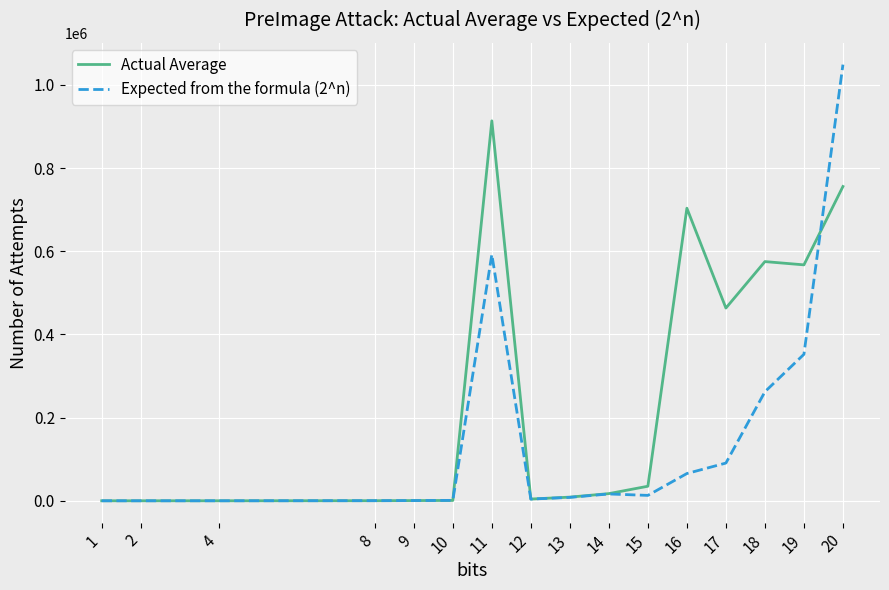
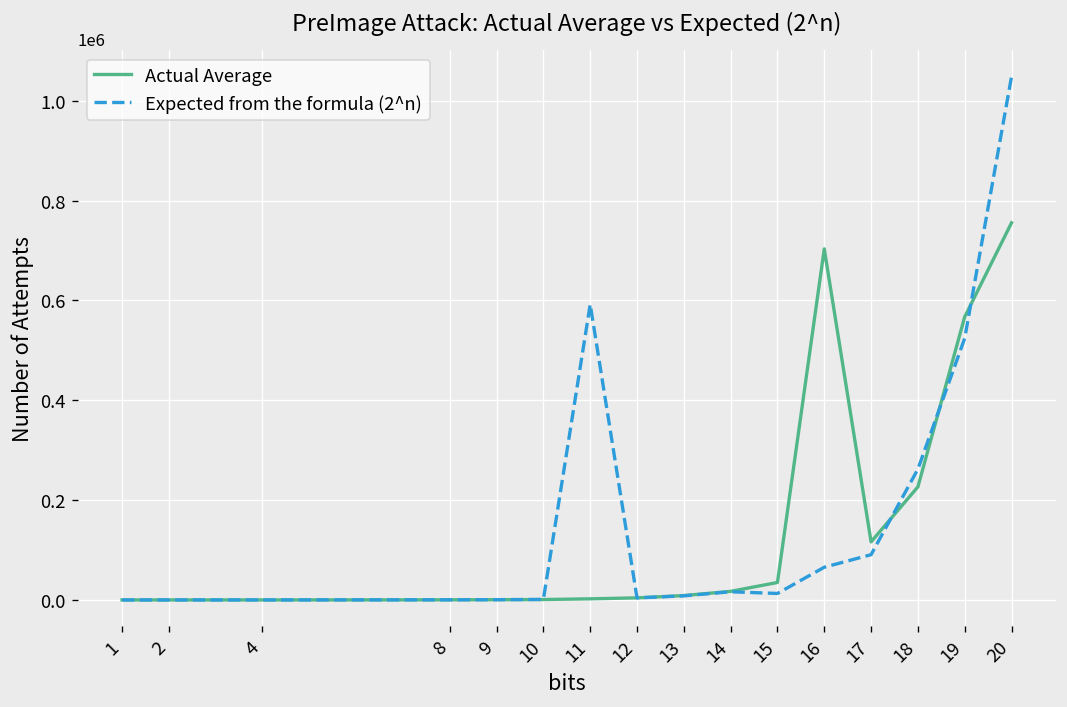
  {
    "Actual Average": {
-     "11": 910000,
+     "11": 0,
      "15": 30000,
      "16": 700000,
-     "17": 460000,
-     "18": 580000,
+     "17": 120000,
+     "18": 230000,
      "19": 570000,
      "20": 760000
    },
    "Expected from the formula (2^n)": {
      "11": 590000,
      "15": 10000,
      "16": 70000,
      "17": 90000,
      "18": 260000,
-     "19": 350000,
+     "19": 520000,
      "20": 1050000
    }
  }
